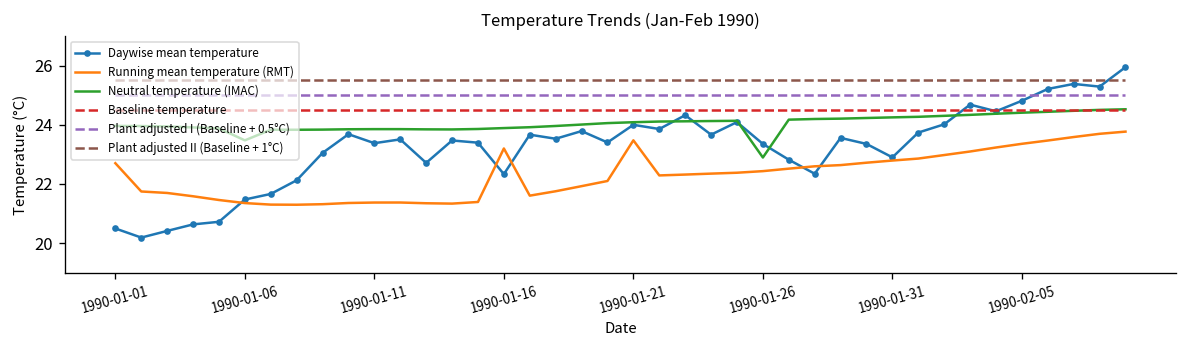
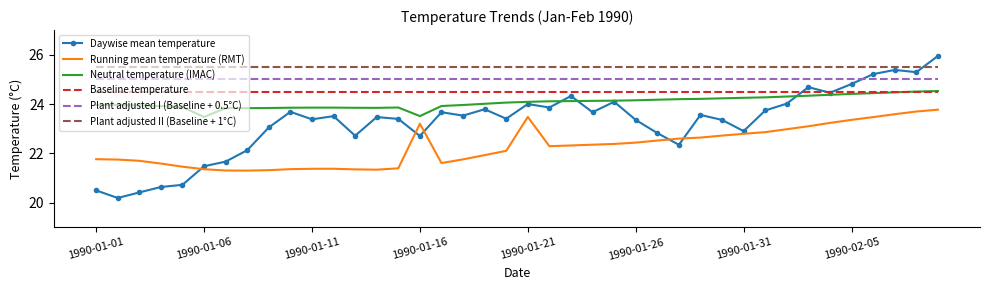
  {
    "Daywise mean temperature": {
      "1990-01-01": 20.5,
      "1990-01-06": 21.5,
      "1990-01-11": 23.4,
-     "1990-01-16": 22.3,
+     "1990-01-16": 22.7,
      "1990-01-26": 23.4,
      "1990-01-31": 22.9,
      "1990-02-05": 24.8
    },
    "Running mean temperature (RMT)": {
-     "1990-01-01": 22.7,
+     "1990-01-01": 21.8,
      "1990-01-06": 21.4,
      "1990-01-11": 21.4,
      "1990-01-16": 23.2,
      "1990-01-21": 23.5,
      "1990-01-26": 22.4,
      "1990-01-31": 22.8,
      "1990-02-05": 23.4
    },
    "Neutral temperature (IMAC)": {
      "1990-01-11": 23.9,
-     "1990-01-16": 23.9,
-     "1990-01-26": 22.9,
+     "1990-01-16": 23.5,
+     "1990-01-26": 24.2,
      "1990-01-31": 24.3
    },
    "Baseline temperature": {
      "1990-01-11": 24.5,
      "1990-01-16": 24.5,
      "1990-01-21": 24.5,
      "1990-01-26": 24.5,
      "1990-01-31": 24.5
    },
    "Plant adjusted I (Baseline + 0.5°C)": {
      "1990-01-11": 25.0,
      "1990-01-16": 25.0,
      "1990-01-21": 25.0,
      "1990-01-26": 25.0,
      "1990-01-31": 25.0,
      "1990-02-05": 25.0
    },
    "Plant adjusted II (Baseline + 1°C)": {
      "1990-01-11": 25.5,
      "1990-01-16": 25.5,
      "1990-01-21": 25.5,
      "1990-01-26": 25.5,
      "1990-01-31": 25.5,
      "1990-02-05": 25.5
    }
  }
